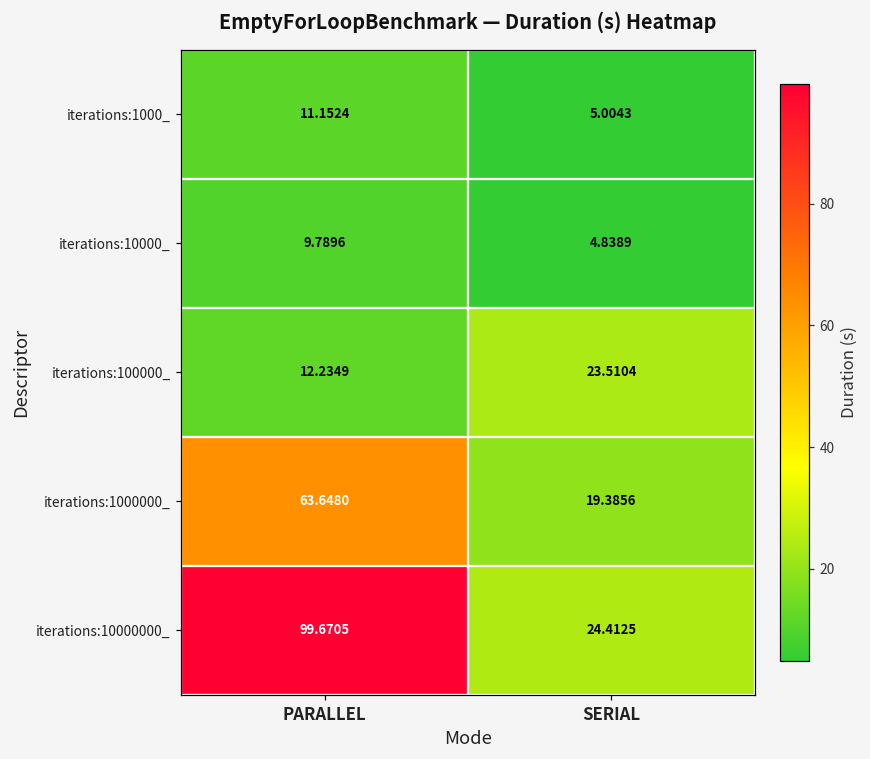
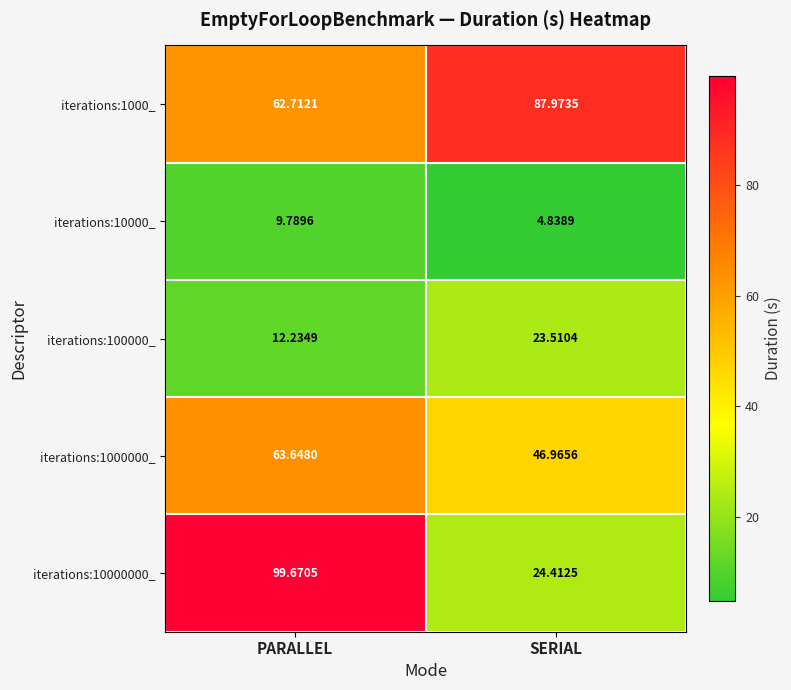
  {
    "iterations:1000_": {
-     "PARALLEL": 11.1524,
-     "SERIAL": 5.0043
+     "PARALLEL": 62.7121,
+     "SERIAL": 87.9735
    },
    "iterations:10000_": {
      "PARALLEL": 9.7896,
      "SERIAL": 4.8389
    },
    "iterations:100000_": {
      "PARALLEL": 12.2349,
      "SERIAL": 23.5104
    },
    "iterations:1000000_": {
      "PARALLEL": 63.6480,
-     "SERIAL": 19.3856
+     "SERIAL": 46.9656
    },
    "iterations:10000000_": {
      "PARALLEL": 99.6705,
      "SERIAL": 24.4125
    }
  }
